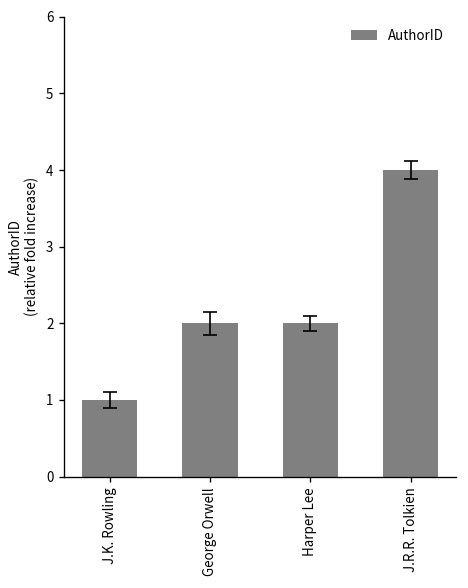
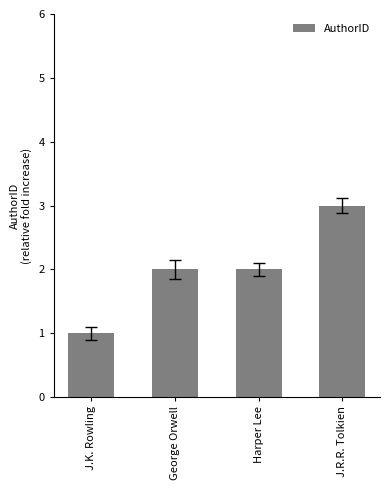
  {
    "AuthorID": {
      "J.K. Rowling": 1,
      "George Orwell": 2,
      "Harper Lee": 2,
-     "J.R.R. Tolkien": 4
+     "J.R.R. Tolkien": 3
    }
  }
